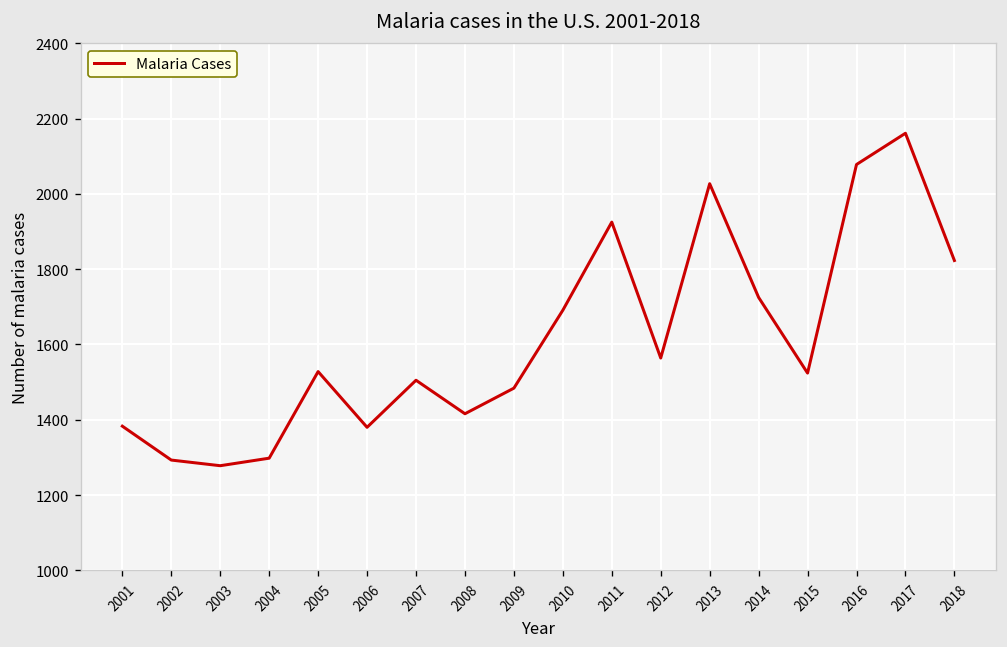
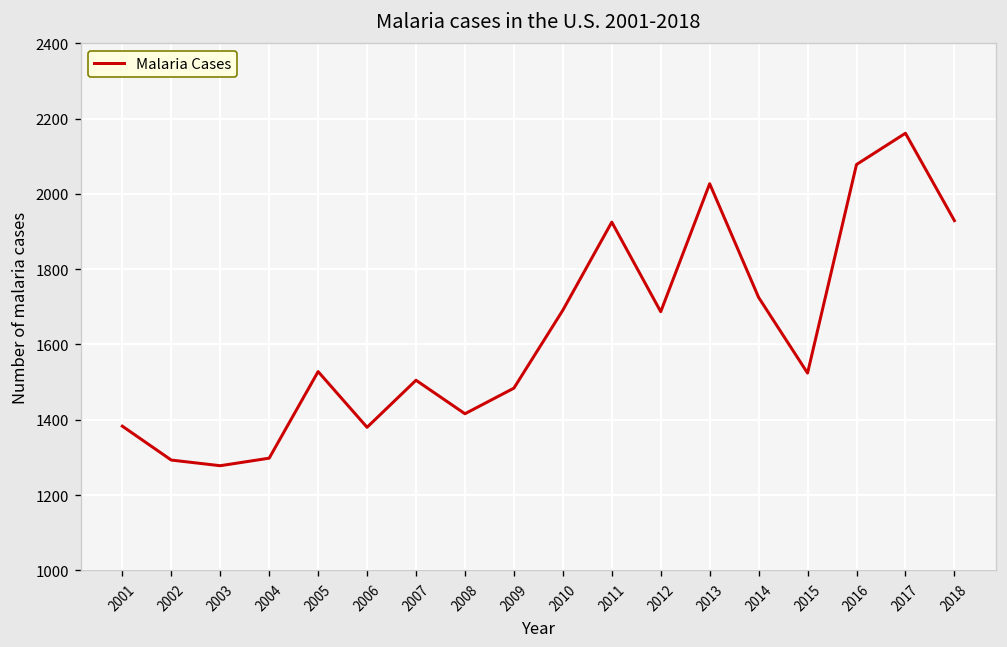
  {
    "2001": 1380,
    "2002": 1290,
    "2003": 1280,
    "2004": 1300,
    "2005": 1530,
    "2006": 1380,
    "2007": 1510,
    "2008": 1420,
    "2009": 1480,
    "2010": 1690,
    "2011": 1930,
-   "2012": 1560,
+   "2012": 1690,
    "2013": 2030,
    "2014": 1730,
    "2015": 1520,
    "2016": 2080,
    "2017": 2160,
-   "2018": 1820
+   "2018": 1930
  }
